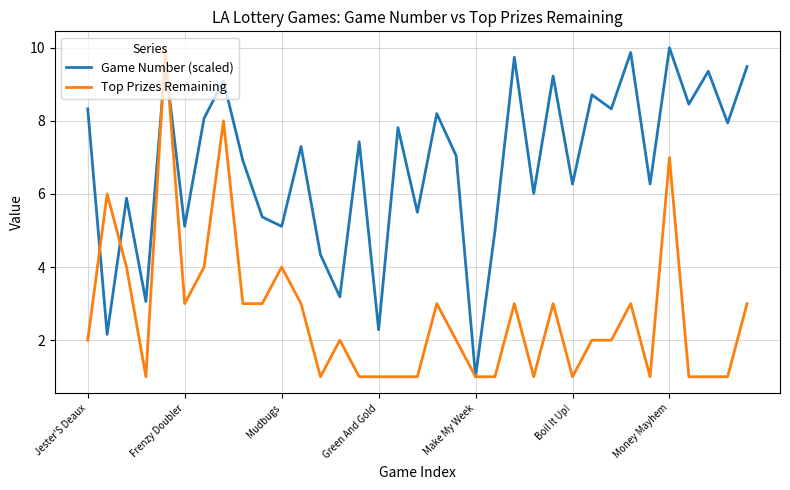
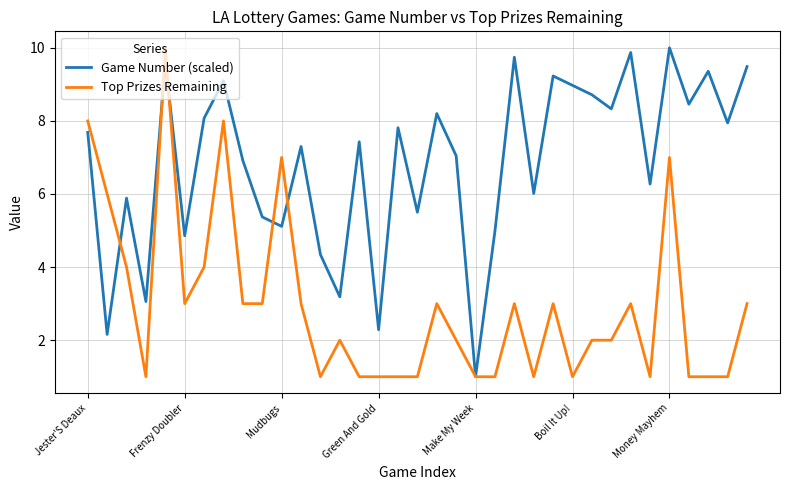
  {
    "Game Number (scaled)": {
-     "Jester'S Deaux": 8.3,
-     "Frenzy Doubler": 5.1,
+     "Jester'S Deaux": 7.7,
+     "Frenzy Doubler": 4.9,
      "Mudbugs": 5.1,
      "Green And Gold": 2.3,
-     "Boil It Up!": 6.3,
+     "Boil It Up!": 9.0,
      "Money Mayhem": 10.0
    },
    "Top Prizes Remaining": {
-     "Jester'S Deaux": 2,
+     "Jester'S Deaux": 8,
      "Frenzy Doubler": 3,
-     "Mudbugs": 4,
+     "Mudbugs": 7,
      "Green And Gold": 1,
      "Boil It Up!": 1,
      "Money Mayhem": 7
    }
  }
